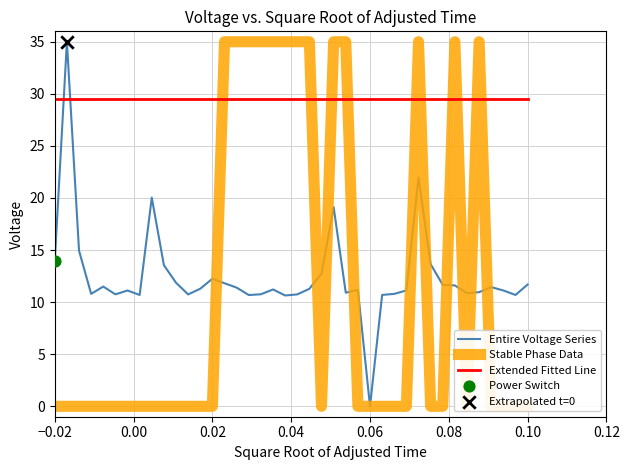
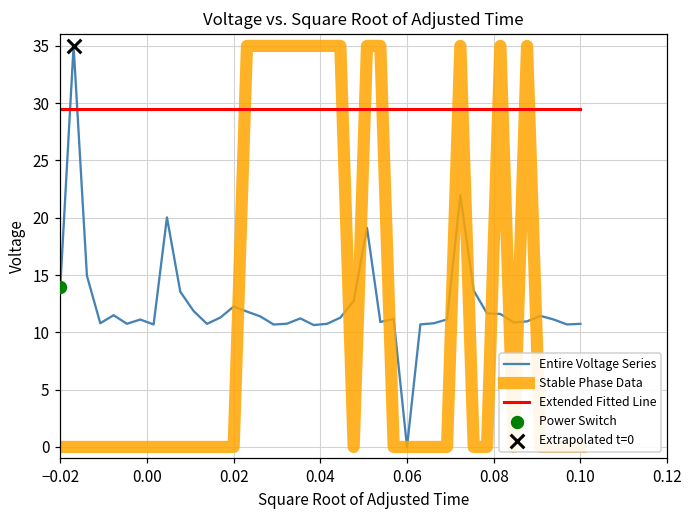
  {
    "Entire Voltage Series": {
      "0.02": 12.2,
-     "0.10": 11.7
+     "0.10": 10.7
    },
    "Stable Phase Data": {
      "−0.02": 0.0,
      "0.02": 0.0
    },
    "Extended Fitted Line": {
      "−0.02": 29.5,
      "0.02": 29.5,
      "0.06": 29.5,
      "0.10": 29.5
    }
  }
